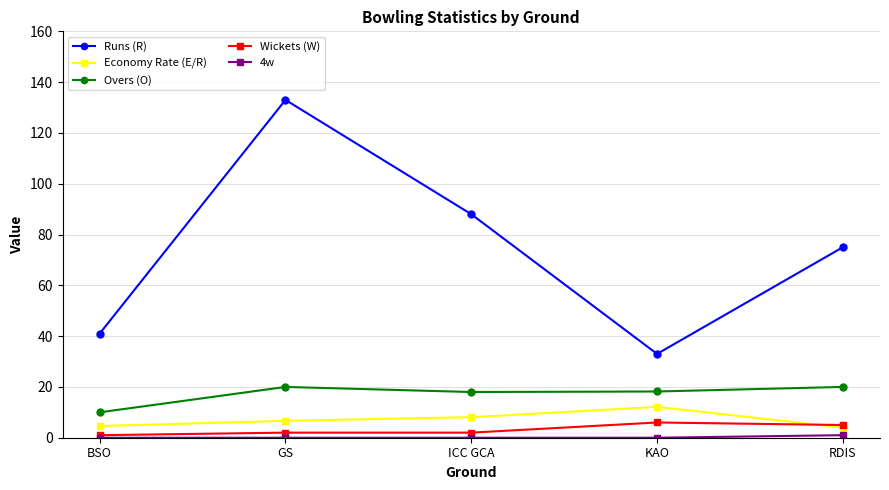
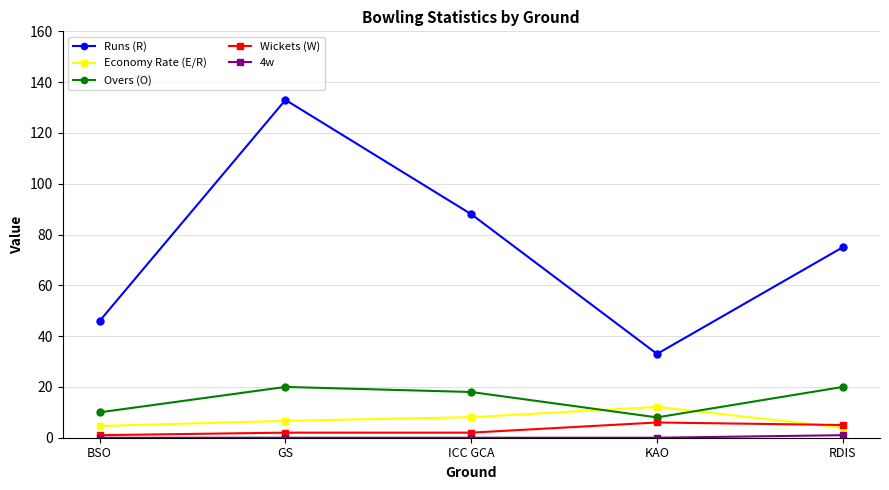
  {
    "Runs (R)": {
-     "BSO": 41,
+     "BSO": 46,
      "GS": 133,
      "ICC GCA": 88,
      "KAO": 33,
      "RDIS": 75
    },
    "Economy Rate (E/R)": {
      "BSO": 5,
      "GS": 7,
      "ICC GCA": 8,
      "KAO": 12,
      "RDIS": 4
    },
    "Overs (O)": {
      "BSO": 10,
      "GS": 20,
      "ICC GCA": 18,
-     "KAO": 18,
+     "KAO": 8,
      "RDIS": 20
    },
    "Wickets (W)": {
      "GS": 2,
      "ICC GCA": 2,
      "KAO": 6,
      "RDIS": 5
    },
    "4w": {
      "GS": 0,
      "ICC GCA": 0,
      "KAO": 0,
      "RDIS": 1
    }
  }
